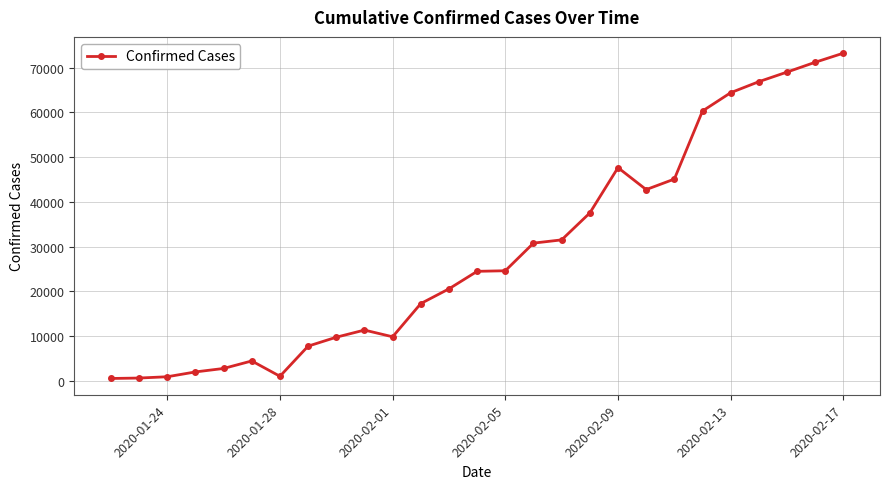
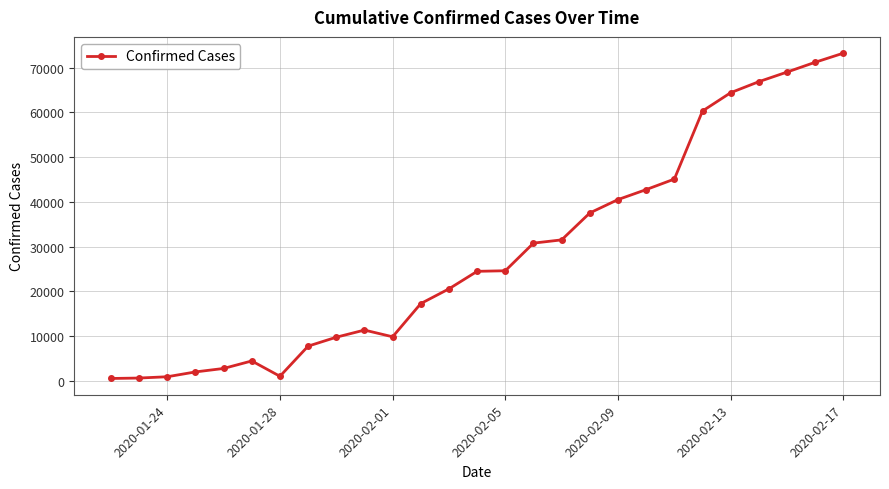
  {
    "2020-01-24": 1000,
    "2020-01-28": 1000,
    "2020-02-01": 10000,
    "2020-02-05": 25000,
-   "2020-02-09": 48000,
+   "2020-02-09": 41000,
    "2020-02-13": 64000,
    "2020-02-17": 73000
  }
